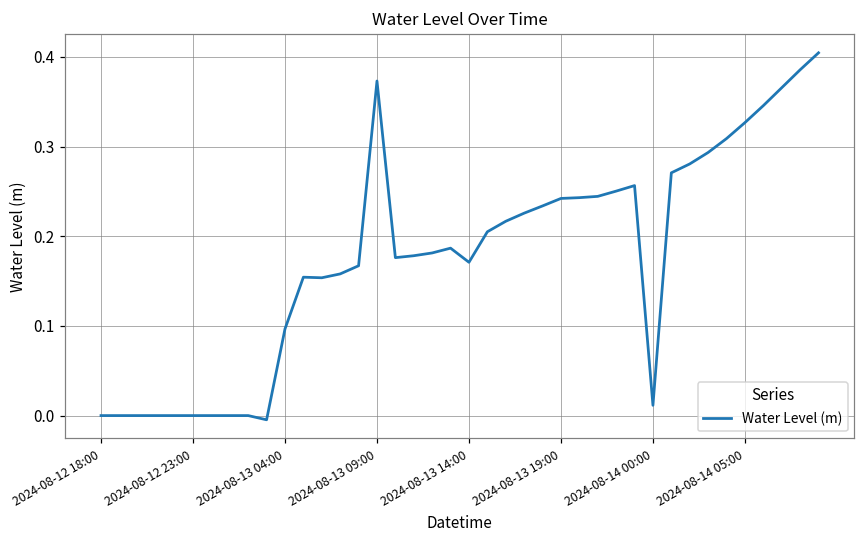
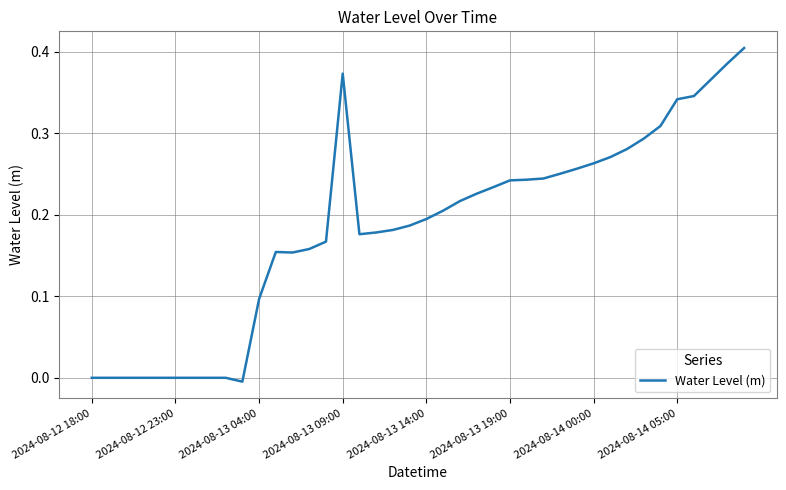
  {
    "2024-08-12 18:00": 0.00,
    "2024-08-12 23:00": 0.00,
    "2024-08-13 04:00": 0.10,
    "2024-08-13 09:00": 0.37,
-   "2024-08-13 14:00": 0.17,
+   "2024-08-13 14:00": 0.19,
    "2024-08-13 19:00": 0.24,
-   "2024-08-14 00:00": 0.01,
-   "2024-08-14 05:00": 0.33
+   "2024-08-14 00:00": 0.26,
+   "2024-08-14 05:00": 0.34
  }
